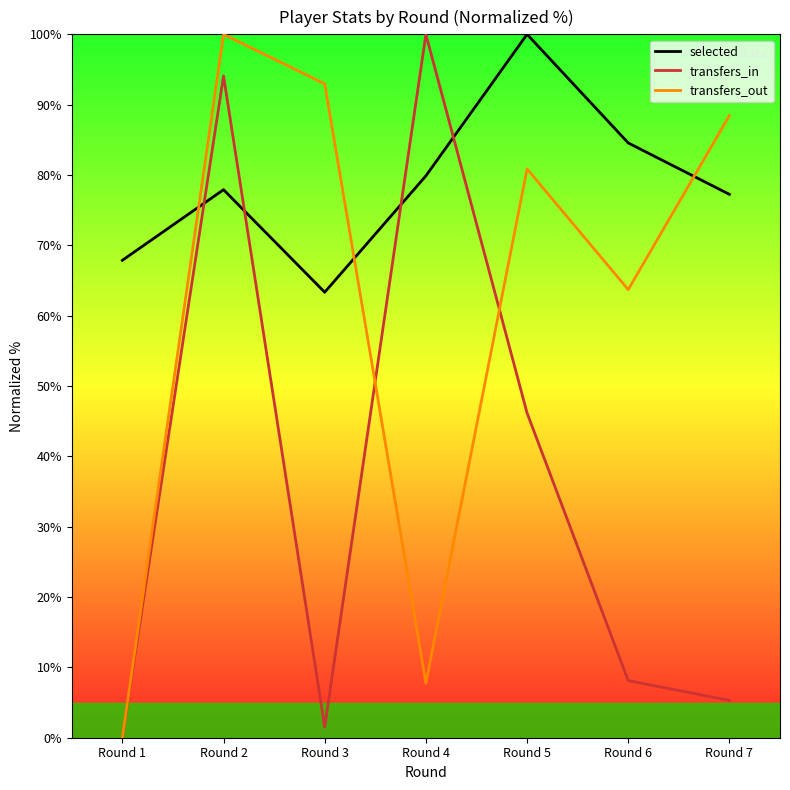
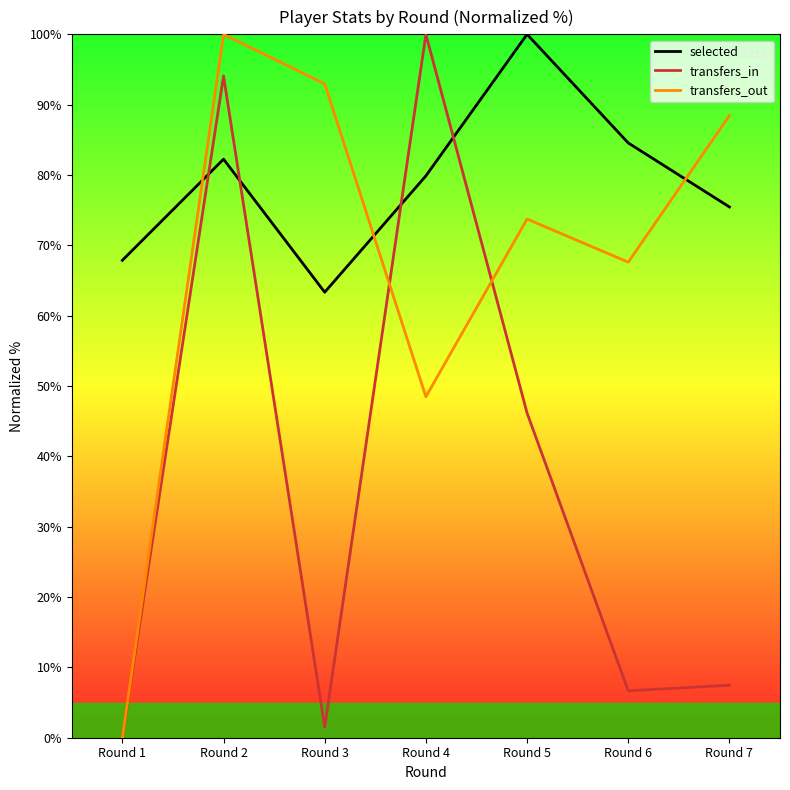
  {
    "selected": {
      "Round 1": "68%",
-     "Round 2": "78%",
+     "Round 2": "82%",
      "Round 3": "63%",
      "Round 4": "80%",
      "Round 5": "100%",
      "Round 6": "85%",
-     "Round 7": "77%"
+     "Round 7": "75%"
    },
    "transfers_in": {
      "Round 2": "94%",
      "Round 4": "100%",
      "Round 5": "46%",
-     "Round 6": "8%",
-     "Round 7": "5%"
+     "Round 6": "7%",
+     "Round 7": "7%"
    },
    "transfers_out": {
      "Round 2": "100%",
      "Round 3": "93%",
-     "Round 4": "8%",
-     "Round 5": "81%",
-     "Round 6": "64%",
+     "Round 4": "48%",
+     "Round 5": "74%",
+     "Round 6": "68%",
      "Round 7": "88%"
    }
  }
